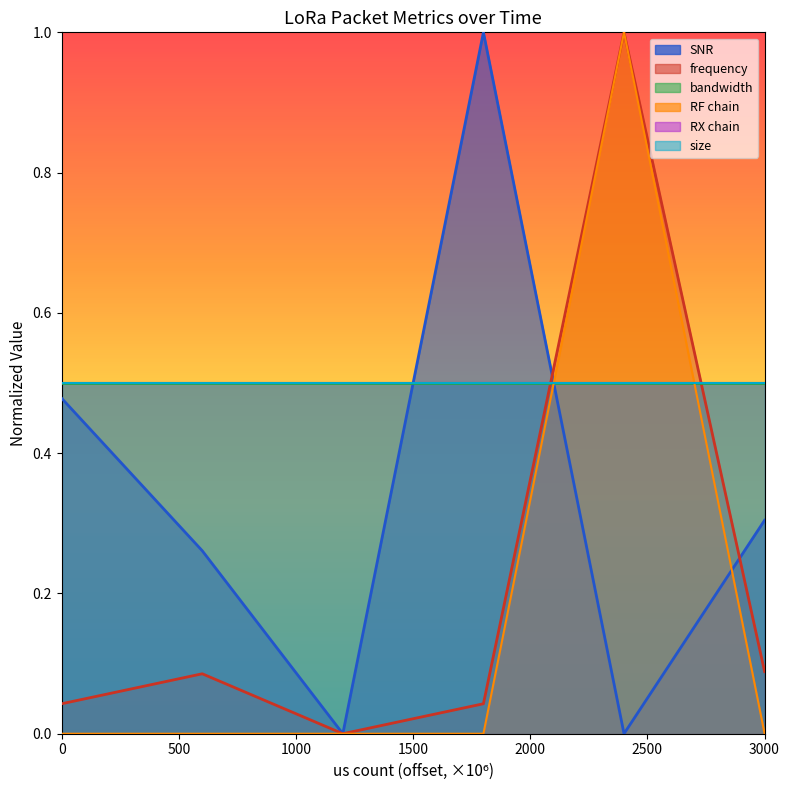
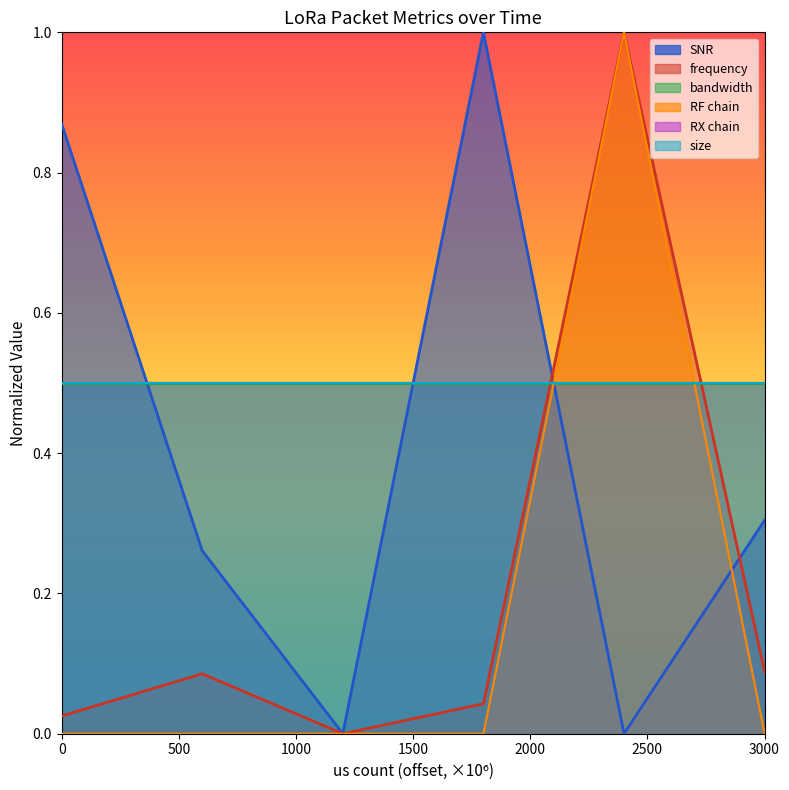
  {
    "SNR": {
-     "0": 0.48,
+     "0": 0.87,
      "3000": 0.30
    },
    "frequency": {
-     "0": 0.04,
+     "0": 0.03,
      "3000": 0.09
    },
    "size": {
      "0": 0.50,
      "3000": 0.50
    },
    "RF chain": {
      "0": 0.00,
      "3000": 0.00
    }
  }
